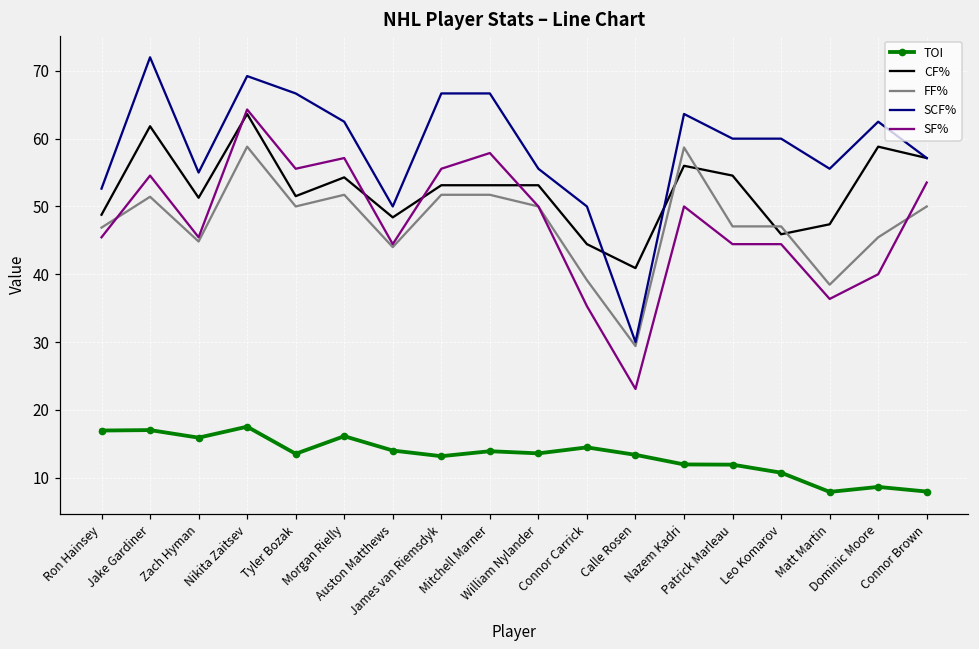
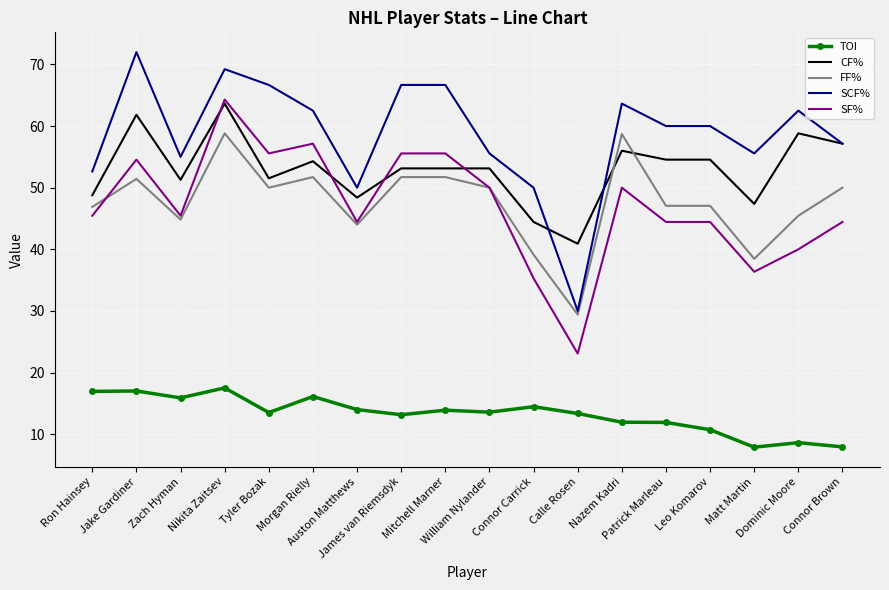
  {
    "TOI": {
      "Ron Hainsey": 17,
      "Jake Gardiner": 17,
      "Zach Hyman": 16,
      "Nikita Zaitsev": 18,
      "Tyler Bozak": 14,
      "Morgan Rielly": 16,
      "Auston Matthews": 14,
      "James van Riemsdyk": 13,
      "Mitchell Marner": 14,
      "William Nylander": 14,
      "Connor Carrick": 14,
      "Calle Rosen": 13,
      "Nazem Kadri": 12,
      "Patrick Marleau": 12,
      "Leo Komarov": 11,
      "Matt Martin": 8,
      "Dominic Moore": 9,
      "Connor Brown": 8
    },
    "CF%": {
      "Ron Hainsey": 49,
      "Jake Gardiner": 62,
      "Zach Hyman": 51,
      "Nikita Zaitsev": 64,
      "Tyler Bozak": 52,
      "Morgan Rielly": 54,
      "Auston Matthews": 48,
      "James van Riemsdyk": 53,
      "Mitchell Marner": 53,
      "William Nylander": 53,
      "Connor Carrick": 44,
      "Calle Rosen": 41,
      "Nazem Kadri": 56,
      "Patrick Marleau": 55,
-     "Leo Komarov": 46,
+     "Leo Komarov": 55,
      "Matt Martin": 47,
      "Dominic Moore": 59
    },
    "FF%": {
      "Ron Hainsey": 47,
      "Jake Gardiner": 51,
      "Zach Hyman": 45,
      "Nikita Zaitsev": 59,
      "Tyler Bozak": 50,
      "Morgan Rielly": 52,
      "Auston Matthews": 44,
      "James van Riemsdyk": 52,
      "Mitchell Marner": 52,
      "Connor Carrick": 39,
      "Calle Rosen": 29,
      "Nazem Kadri": 59,
      "Patrick Marleau": 47,
      "Leo Komarov": 47,
      "Matt Martin": 38,
      "Dominic Moore": 45,
      "Connor Brown": 50
    },
    "SCF%": {
      "Ron Hainsey": 53,
      "Jake Gardiner": 72,
      "Zach Hyman": 55,
      "Nikita Zaitsev": 69,
      "Tyler Bozak": 67,
      "Morgan Rielly": 63,
      "Auston Matthews": 50,
      "James van Riemsdyk": 67,
      "Mitchell Marner": 67,
      "William Nylander": 56,
      "Connor Carrick": 50,
      "Calle Rosen": 30,
      "Nazem Kadri": 64,
      "Patrick Marleau": 60,
      "Leo Komarov": 60,
      "Matt Martin": 56,
      "Dominic Moore": 63
    },
    "SF%": {
      "Ron Hainsey": 45,
      "Jake Gardiner": 55,
      "Zach Hyman": 45,
      "Nikita Zaitsev": 64,
      "Tyler Bozak": 56,
      "Morgan Rielly": 57,
      "Auston Matthews": 44,
      "James van Riemsdyk": 56,
-     "Mitchell Marner": 58,
+     "Mitchell Marner": 56,
      "Connor Carrick": 35,
      "Calle Rosen": 23,
      "Nazem Kadri": 50,
      "Patrick Marleau": 44,
      "Leo Komarov": 44,
      "Matt Martin": 36,
      "Dominic Moore": 40,
-     "Connor Brown": 54
+     "Connor Brown": 44
    }
  }
